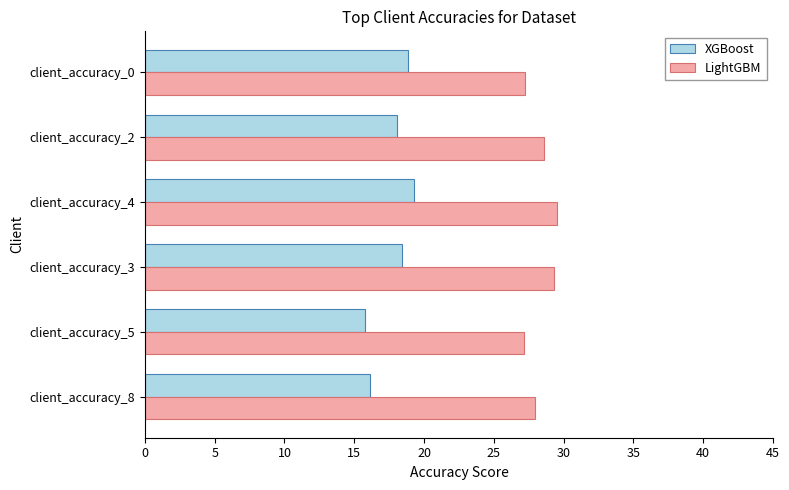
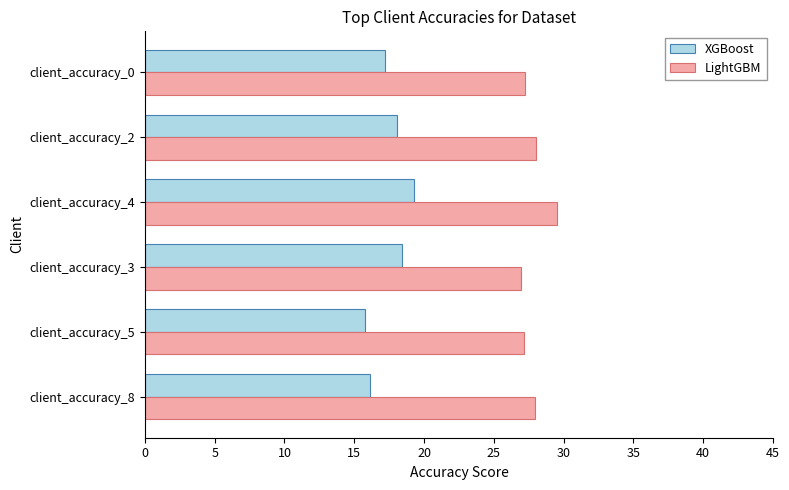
  {
    "XGBoost": {
-     "client_accuracy_0": 18.9,
+     "client_accuracy_0": 17.2,
      "client_accuracy_2": 18.1,
      "client_accuracy_4": 19.3,
      "client_accuracy_3": 18.4,
      "client_accuracy_5": 15.8,
      "client_accuracy_8": 16.1
    },
    "LightGBM": {
      "client_accuracy_0": 27.2,
-     "client_accuracy_2": 28.6,
+     "client_accuracy_2": 28.0,
      "client_accuracy_4": 29.6,
-     "client_accuracy_3": 29.3,
+     "client_accuracy_3": 27.0,
      "client_accuracy_5": 27.1,
      "client_accuracy_8": 28.0
    }
  }
